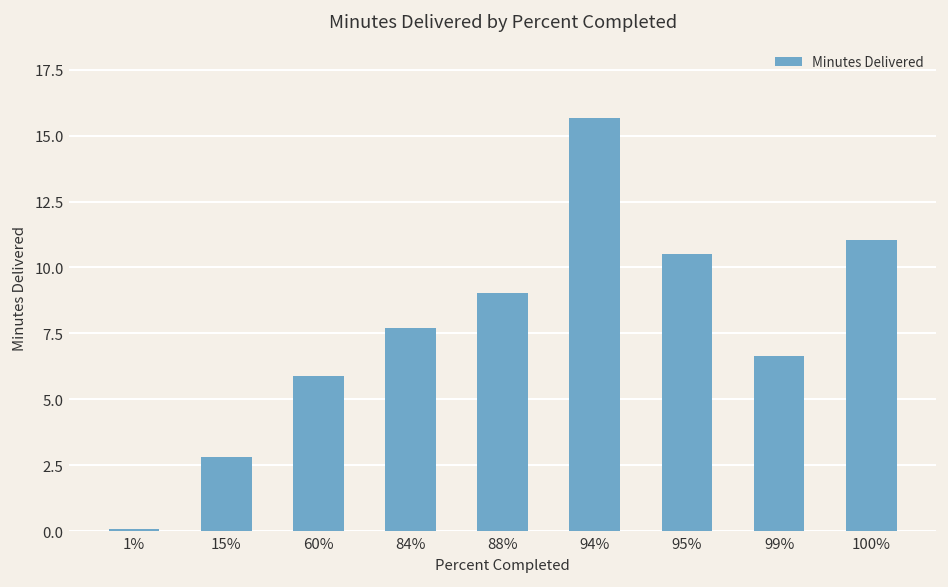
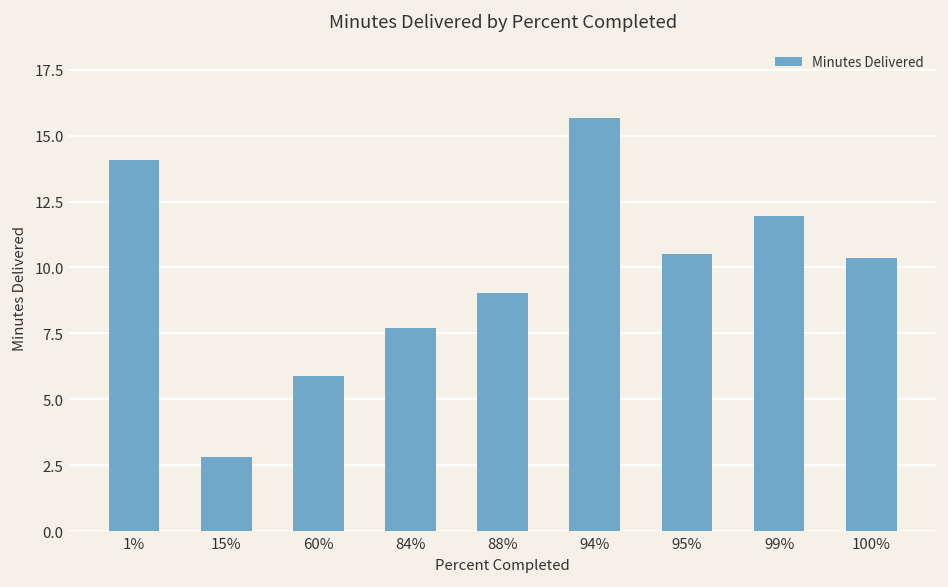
  {
-   "1%": 0.1,
+   "1%": 14.1,
    "15%": 2.8,
    "60%": 5.9,
    "84%": 7.7,
    "88%": 9.0,
    "94%": 15.7,
    "95%": 10.5,
-   "99%": 6.6,
-   "100%": 11.0
+   "99%": 12.0,
+   "100%": 10.4
  }
